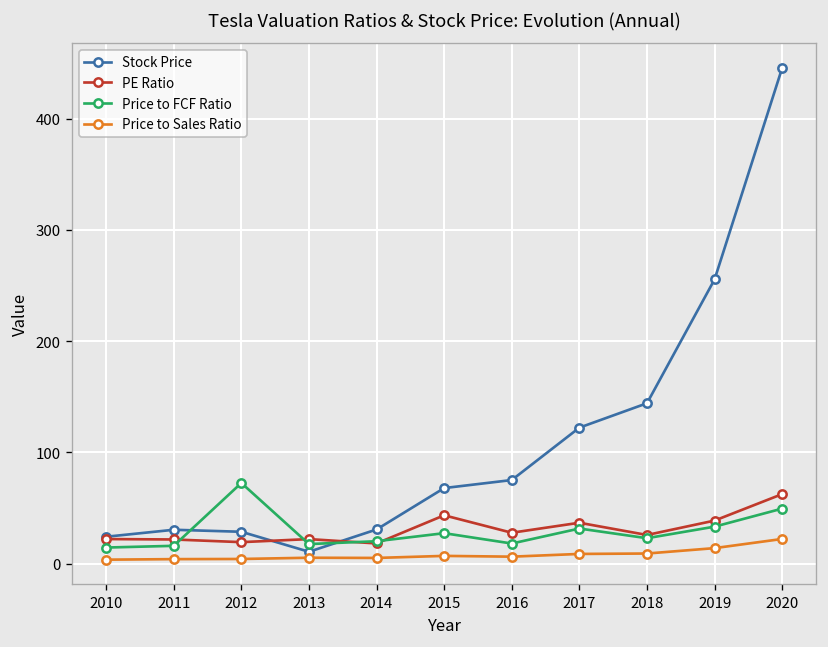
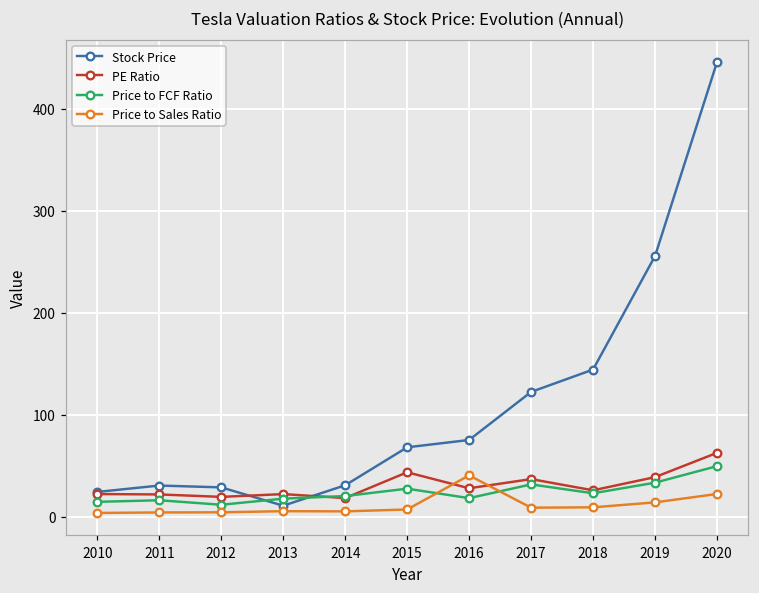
  {
    "Stock Price": {
      "2011": 30,
      "2012": 30,
      "2013": 10,
      "2014": 30,
      "2015": 70,
      "2016": 80,
      "2017": 120,
      "2018": 140,
      "2019": 260,
      "2020": 450
    },
    "PE Ratio": {
      "2011": 20,
      "2012": 20,
      "2013": 20,
      "2015": 40,
      "2016": 30,
      "2017": 40,
      "2018": 30,
      "2019": 40,
      "2020": 60
    },
    "Price to FCF Ratio": {
      "2010": 10,
      "2011": 20,
-     "2012": 70,
+     "2012": 10,
      "2013": 20,
      "2015": 30,
      "2016": 20,
      "2017": 30,
      "2018": 20,
      "2019": 30,
      "2020": 50
    },
    "Price to Sales Ratio": {
      "2010": 0,
      "2011": 0,
      "2012": 0,
      "2013": 10,
      "2014": 10,
      "2015": 10,
-     "2016": 10,
+     "2016": 40,
      "2017": 10,
      "2018": 10,
      "2019": 10,
      "2020": 20
    }
  }
